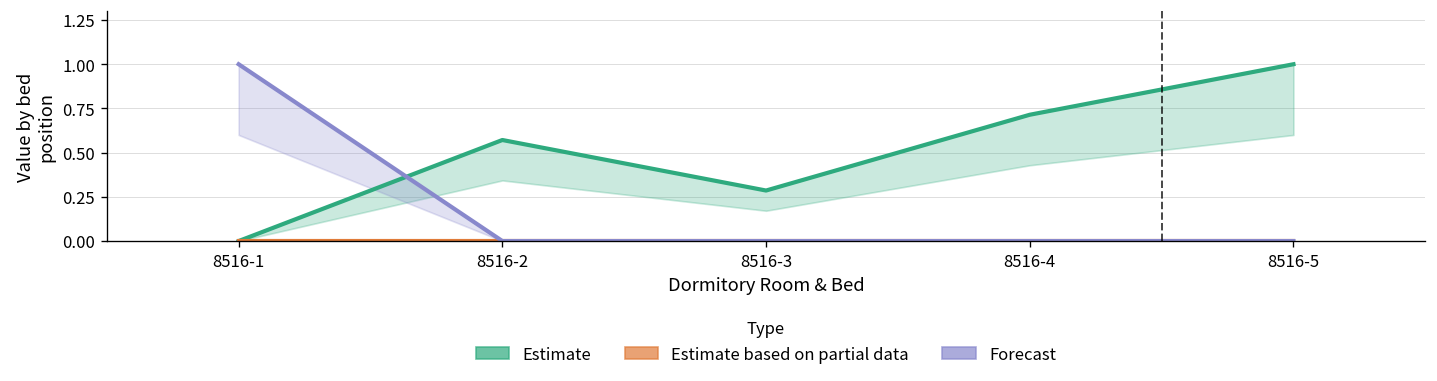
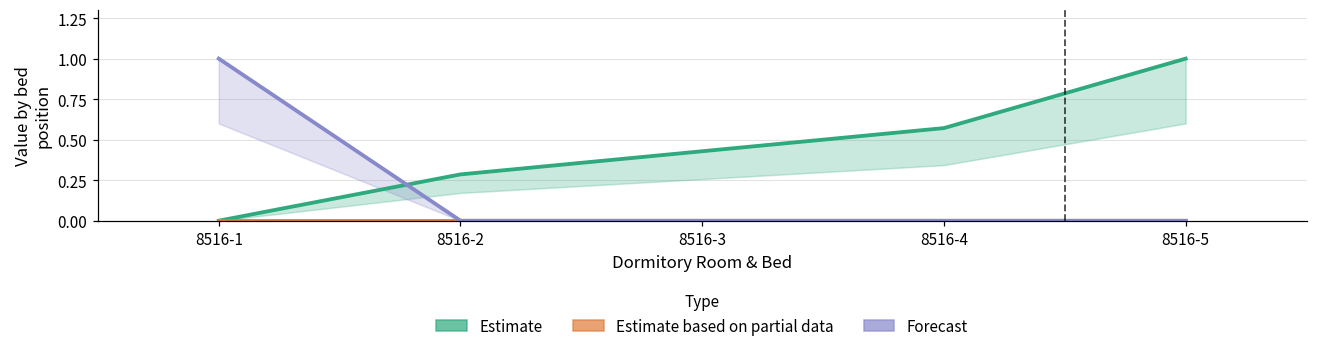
  {
    "Estimate": {
-     "8516-2": 0.57,
-     "8516-3": 0.29,
-     "8516-4": 0.71,
+     "8516-2": 0.29,
+     "8516-3": 0.43,
+     "8516-4": 0.57,
      "8516-5": 1.00
    },
    "Forecast": {
      "8516-1": 1.00
    }
  }
